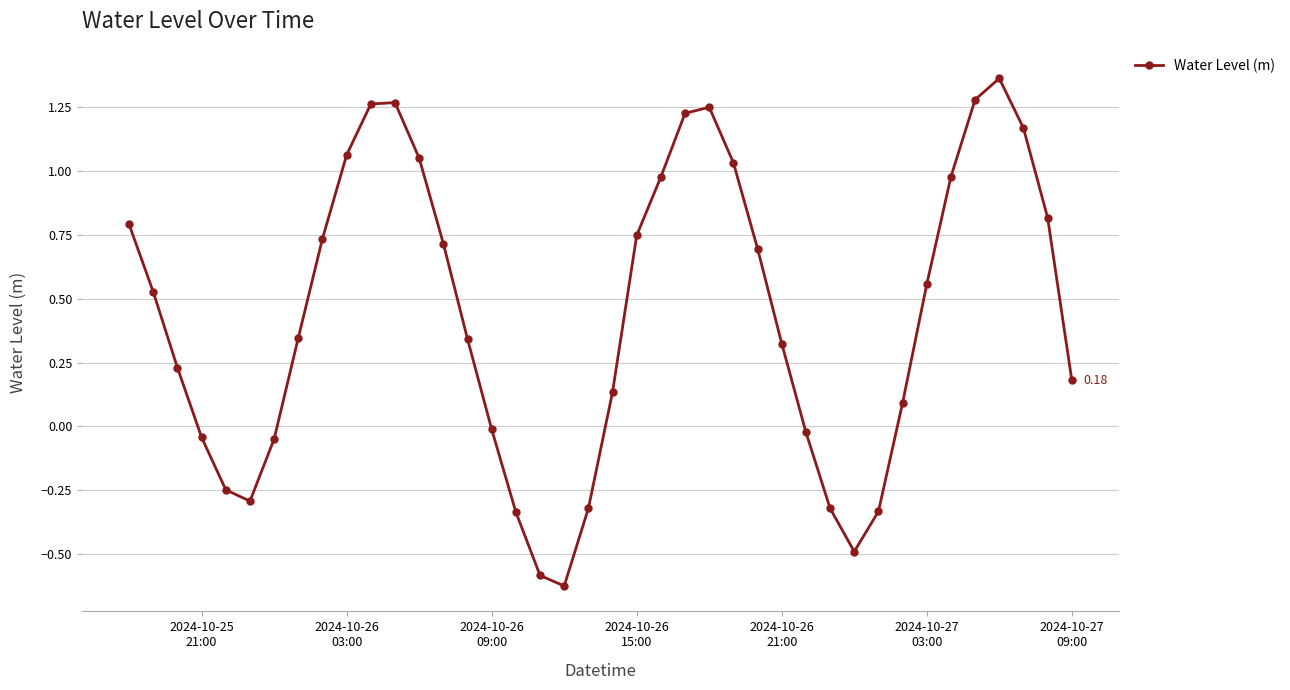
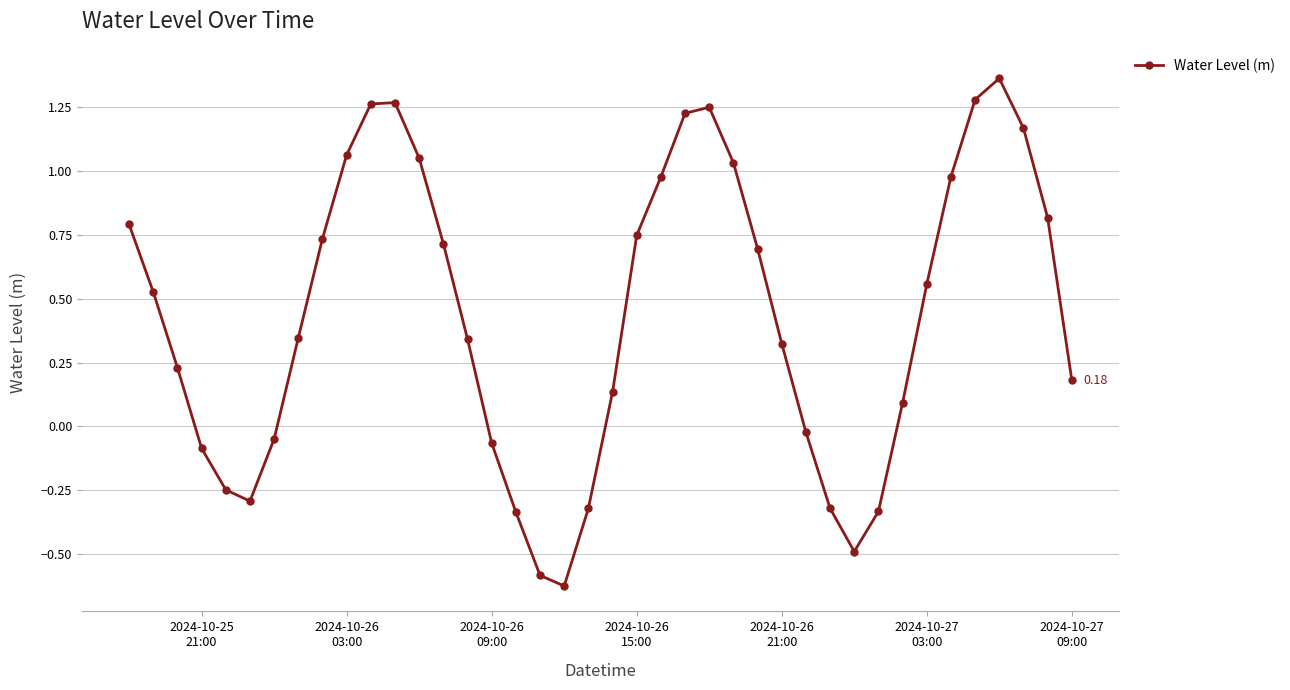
  {
-   "2024-10-25 21:00": -0.04,
+   "2024-10-25 21:00": -0.09,
    "2024-10-26 03:00": 1.06,
-   "2024-10-26 09:00": -0.01,
+   "2024-10-26 09:00": -0.07,
    "2024-10-26 15:00": 0.75,
    "2024-10-26 21:00": 0.32,
    "2024-10-27 03:00": 0.56
  }
